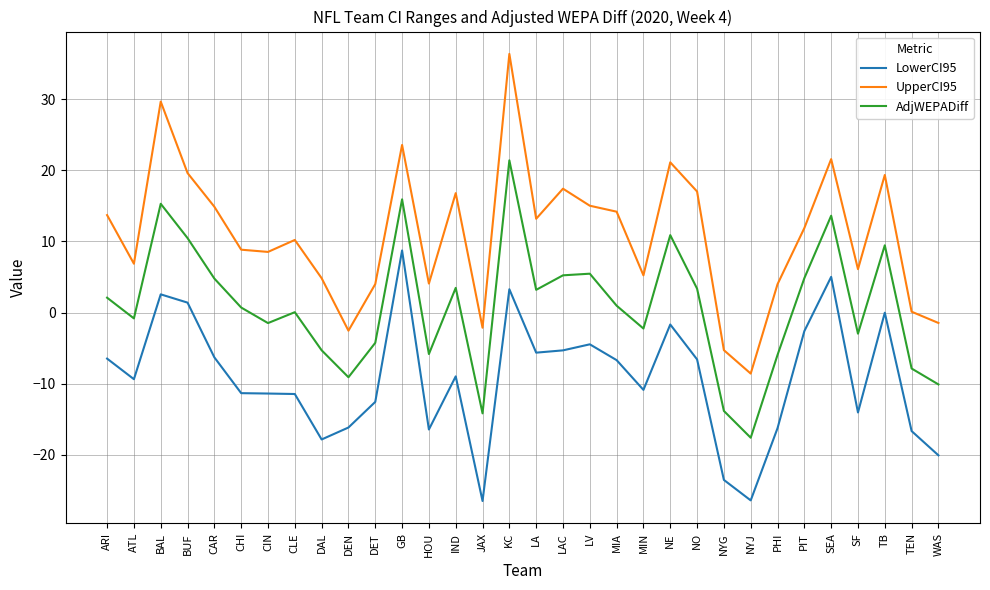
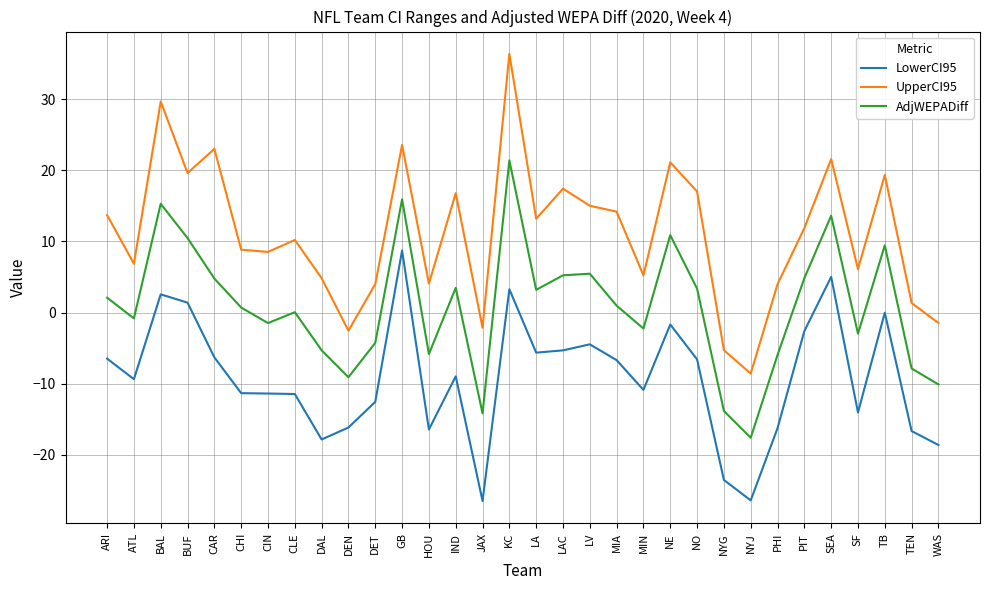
  {
    "LowerCI95": {
      "ARI": -6,
      "ATL": -9,
      "BAL": 3,
      "BUF": 1,
      "CAR": -6,
      "CHI": -11,
      "CIN": -11,
      "CLE": -11,
      "DAL": -18,
      "DEN": -16,
      "DET": -13,
      "GB": 9,
      "HOU": -16,
      "IND": -9,
      "JAX": -26,
      "KC": 3,
      "LA": -6,
      "LAC": -5,
      "LV": -4,
      "MIA": -7,
      "MIN": -11,
      "NE": -2,
      "NO": -7,
      "NYG": -24,
      "NYJ": -26,
      "PHI": -16,
      "PIT": -3,
      "SEA": 5,
      "SF": -14,
      "TB": 0,
      "TEN": -17,
-     "WAS": -20
+     "WAS": -19
    },
    "UpperCI95": {
      "ARI": 14,
      "ATL": 7,
      "BAL": 30,
      "BUF": 20,
-     "CAR": 15,
+     "CAR": 23,
      "CHI": 9,
      "CIN": 9,
      "CLE": 10,
      "DAL": 5,
      "DEN": -3,
      "DET": 4,
      "GB": 24,
      "HOU": 4,
      "IND": 17,
      "JAX": -2,
      "KC": 36,
      "LA": 13,
      "LAC": 17,
      "LV": 15,
      "MIA": 14,
      "MIN": 5,
      "NE": 21,
      "NO": 17,
      "NYG": -5,
      "NYJ": -9,
      "PHI": 4,
      "PIT": 12,
      "SEA": 22,
      "SF": 6,
      "TB": 19,
-     "TEN": 0,
+     "TEN": 1,
      "WAS": -1
    },
    "AdjWEPADiff": {
      "ARI": 2,
      "ATL": -1,
      "BAL": 15,
      "BUF": 10,
      "CAR": 5,
      "CHI": 1,
      "CIN": -1,
      "CLE": 0,
      "DAL": -5,
      "DEN": -9,
      "DET": -4,
      "GB": 16,
      "HOU": -6,
      "IND": 3,
      "JAX": -14,
      "KC": 21,
      "LA": 3,
      "LAC": 5,
      "LV": 5,
      "MIA": 1,
      "MIN": -2,
      "NE": 11,
      "NO": 3,
      "NYG": -14,
      "NYJ": -18,
      "PHI": -6,
      "PIT": 5,
      "SEA": 14,
      "SF": -3,
      "TB": 9,
      "TEN": -8,
      "WAS": -10
    }
  }
